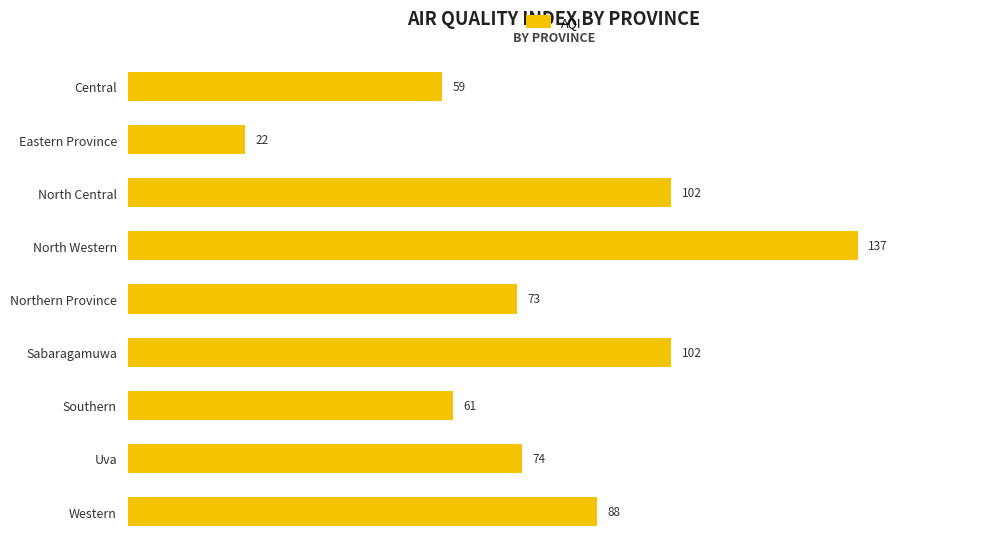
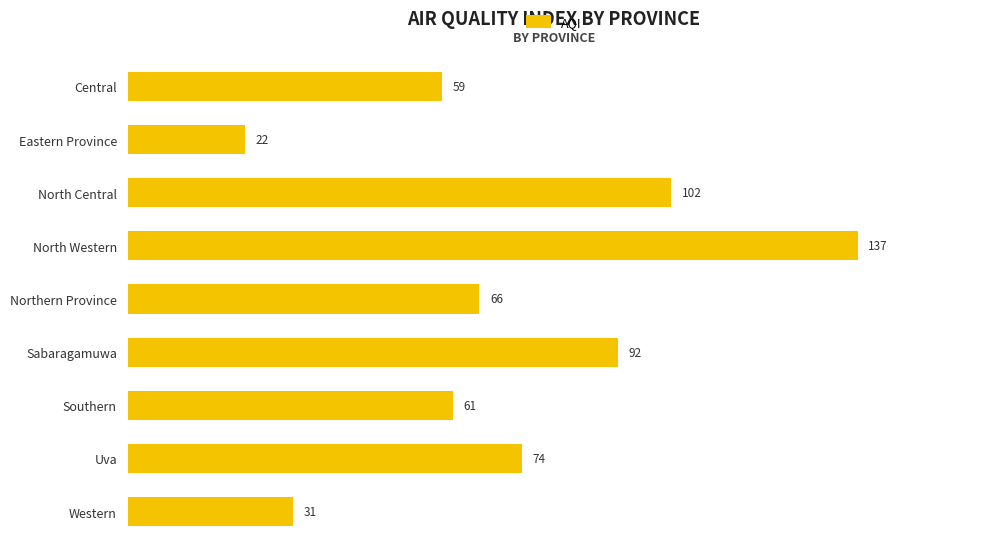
  {
    "Central": 59,
    "Eastern Province": 22,
    "North Central": 102,
    "North Western": 137,
-   "Northern Province": 73,
-   "Sabaragamuwa": 102,
+   "Northern Province": 66,
+   "Sabaragamuwa": 92,
    "Southern": 61,
    "Uva": 74,
-   "Western": 88
+   "Western": 31
  }
